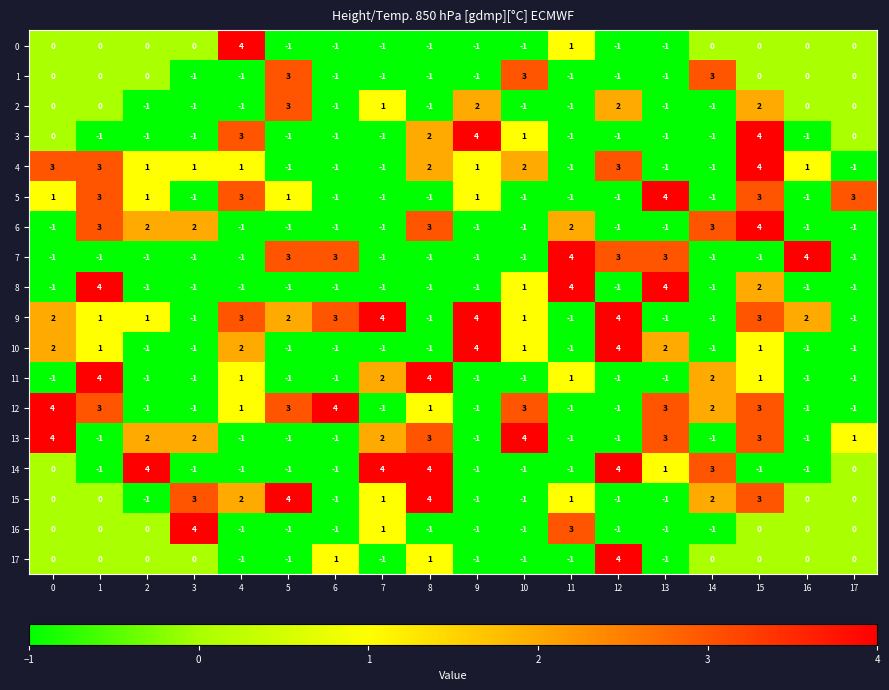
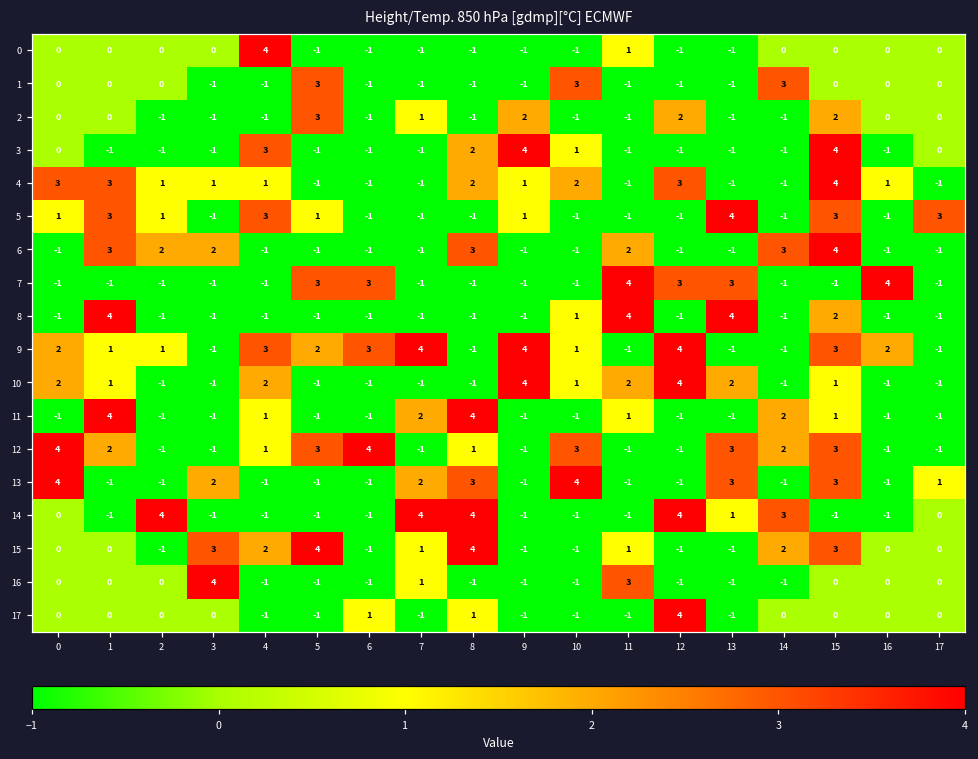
  {
    "10": {
      "0": 2,
      "1": 1,
      "2": -1,
      "3": -1,
      "4": 2,
      "5": -1,
      "6": -1,
      "7": -1,
      "8": -1,
      "9": 4,
      "10": 1,
-     "11": -1,
+     "11": 2,
      "12": 4,
      "13": 2,
      "14": -1,
      "15": 1,
      "16": -1,
      "17": -1
    },
    "12": {
      "0": 4,
-     "1": 3,
+     "1": 2,
      "2": -1,
      "3": -1,
      "4": 1,
      "5": 3,
      "6": 4,
      "7": -1,
      "8": 1,
      "9": -1,
      "10": 3,
      "11": -1,
      "12": -1,
      "13": 3,
      "14": 2,
      "15": 3,
      "16": -1,
      "17": -1
    },
    "13": {
      "0": 4,
      "1": -1,
-     "2": 2,
+     "2": -1,
      "3": 2,
      "4": -1,
      "5": -1,
      "6": -1,
      "7": 2,
      "8": 3,
      "9": -1,
      "10": 4,
      "11": -1,
      "12": -1,
      "13": 3,
      "14": -1,
      "15": 3,
      "16": -1,
      "17": 1
    }
  }
